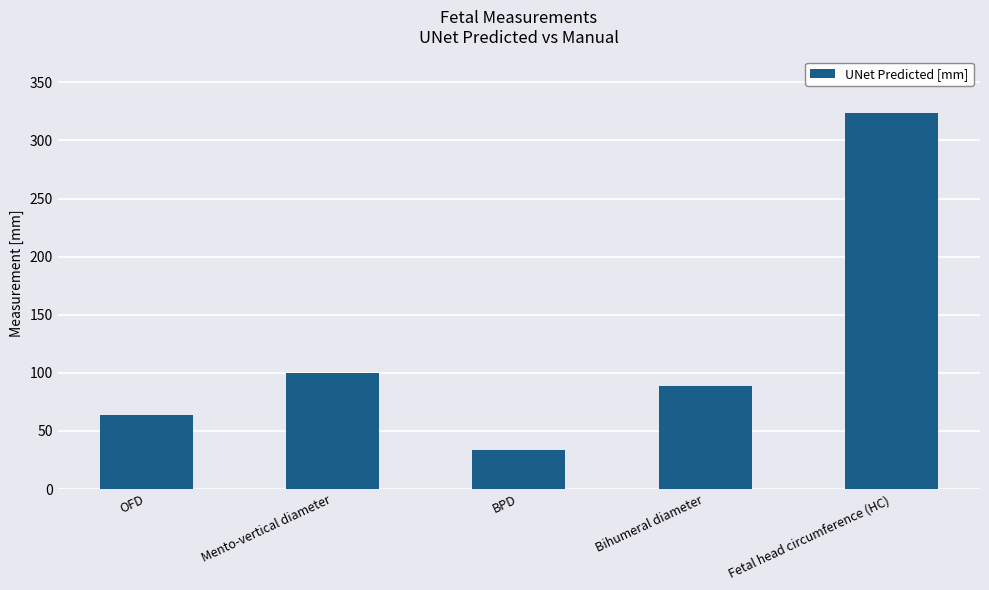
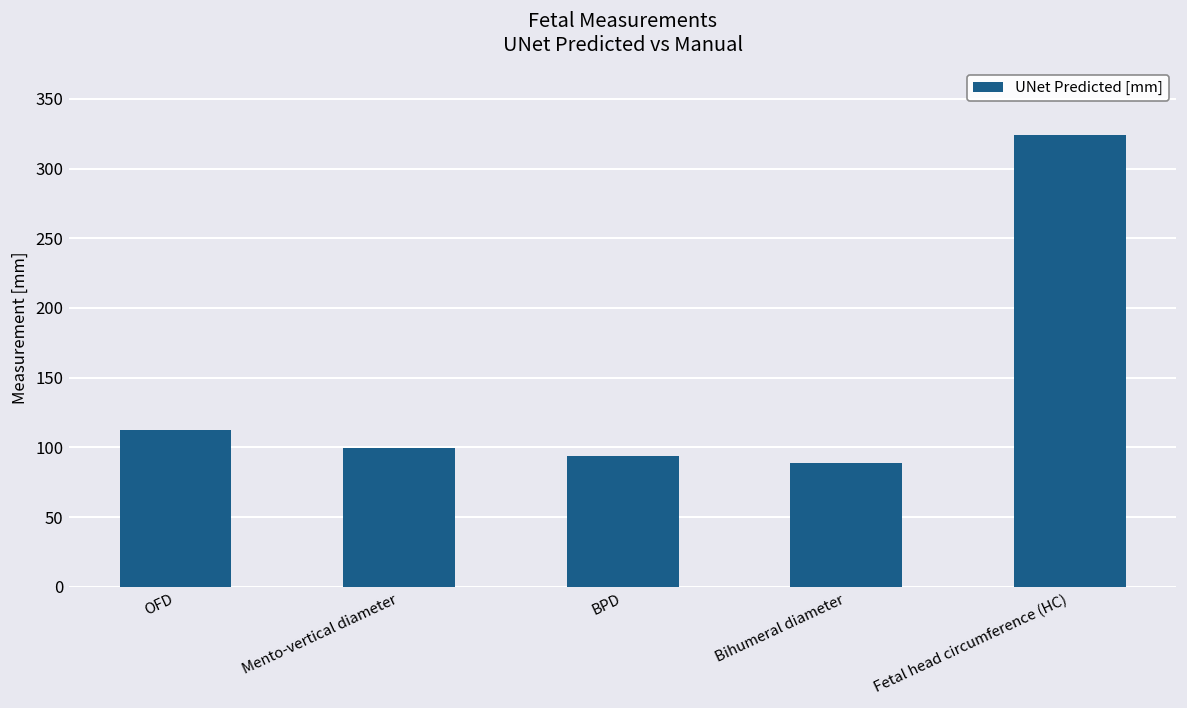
  {
-   "OFD": 64,
+   "OFD": 112,
    "Mento-vertical diameter": 100,
-   "BPD": 34,
+   "BPD": 94,
    "Bihumeral diameter": 89,
    "Fetal head circumference (HC)": 324
  }
